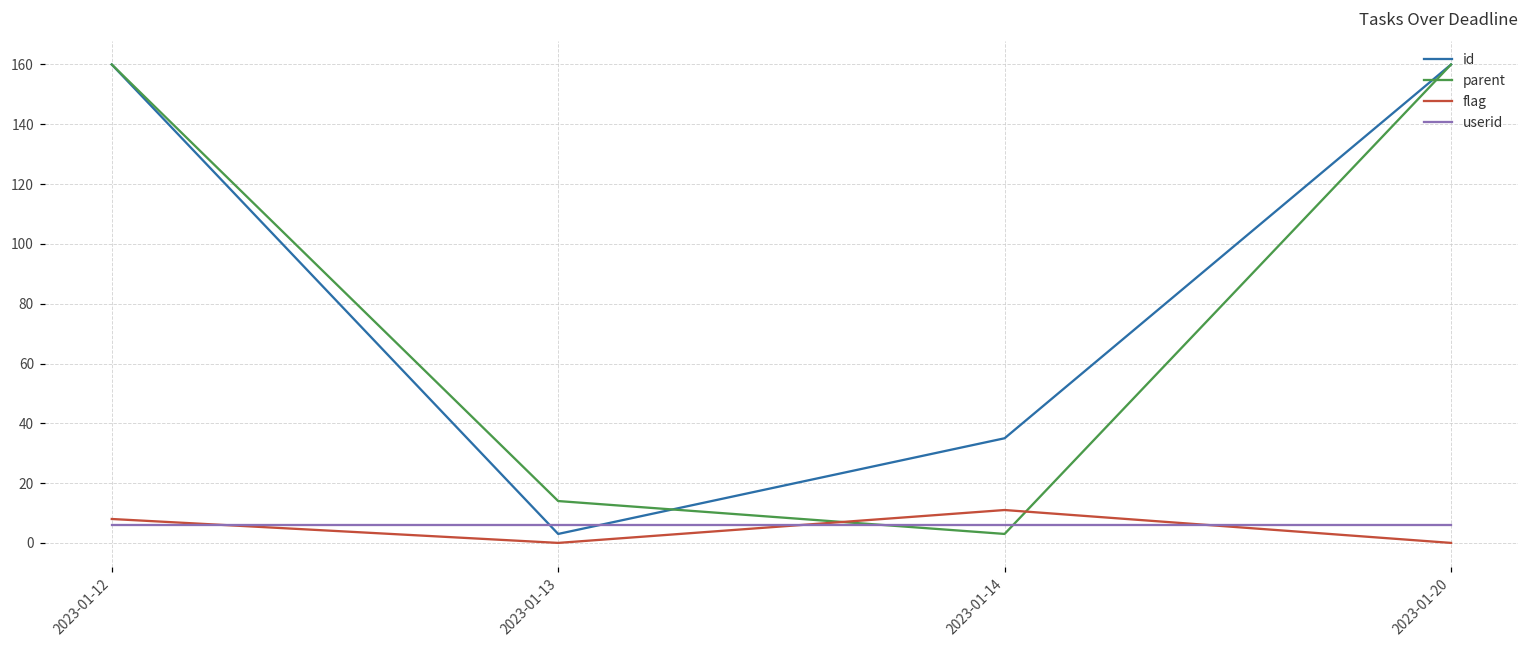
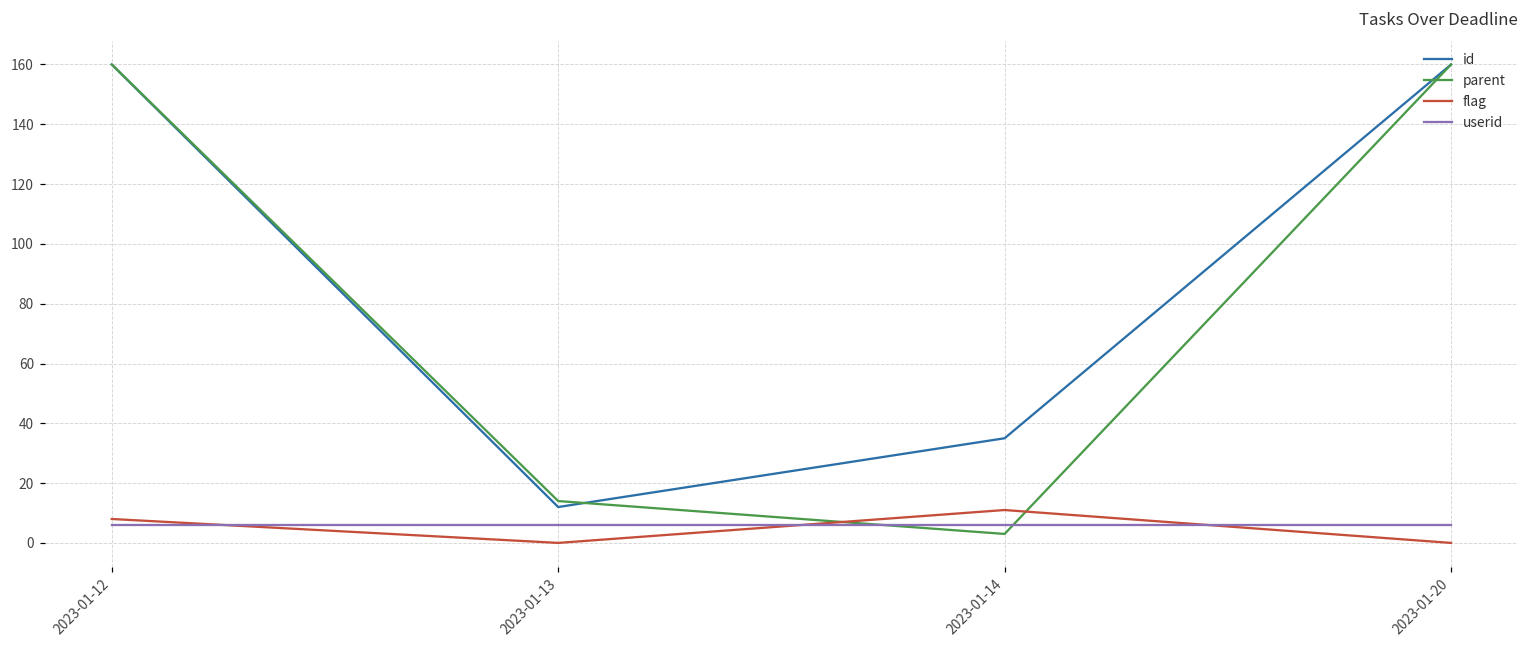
  {
    "id": {
-     "2023-01-13": 3,
+     "2023-01-13": 12,
      "2023-01-14": 35
    },
    "parent": {
      "2023-01-13": 14,
      "2023-01-14": 3
    },
    "flag": {
      "2023-01-12": 8,
      "2023-01-13": 0,
      "2023-01-14": 11,
      "2023-01-20": 0
    },
    "userid": {
      "2023-01-12": 6,
      "2023-01-13": 6,
      "2023-01-14": 6,
      "2023-01-20": 6
    }
  }
